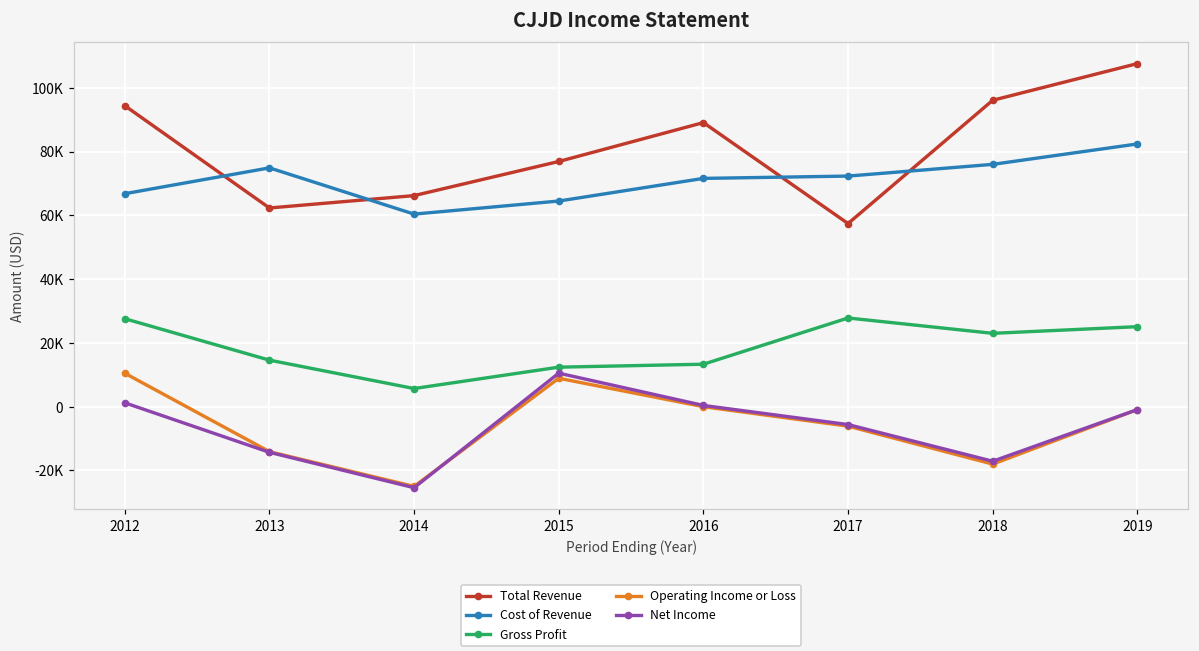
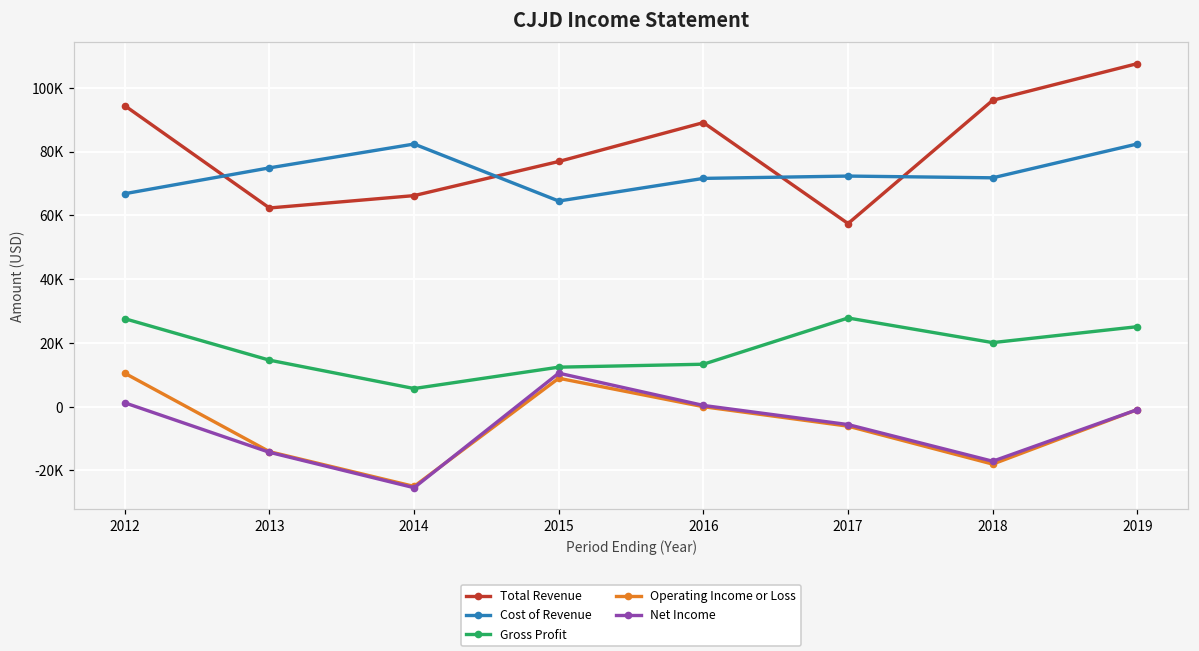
  {
    "Total Revenue": {
      "2012": 94000,
      "2013": 62000,
      "2014": 66000,
      "2015": 77000,
      "2016": 89000,
      "2017": 57000,
      "2018": 96000,
      "2019": 108000
    },
    "Cost of Revenue": {
      "2012": 67000,
      "2013": 75000,
-     "2014": 60000,
+     "2014": 82000,
      "2015": 65000,
      "2016": 72000,
      "2017": 72000,
-     "2018": 76000,
+     "2018": 72000,
      "2019": 82000
    },
    "Gross Profit": {
      "2012": 28000,
      "2013": 15000,
      "2014": 6000,
      "2015": 12000,
      "2016": 13000,
      "2017": 28000,
-     "2018": 23000,
+     "2018": 20000,
      "2019": 25000
    },
    "Operating Income or Loss": {
      "2012": 11000,
      "2015": 9000,
      "2018": -18000
    },
    "Net Income": {
      "2012": 1000,
      "2015": 11000,
      "2018": -17000
    }
  }
